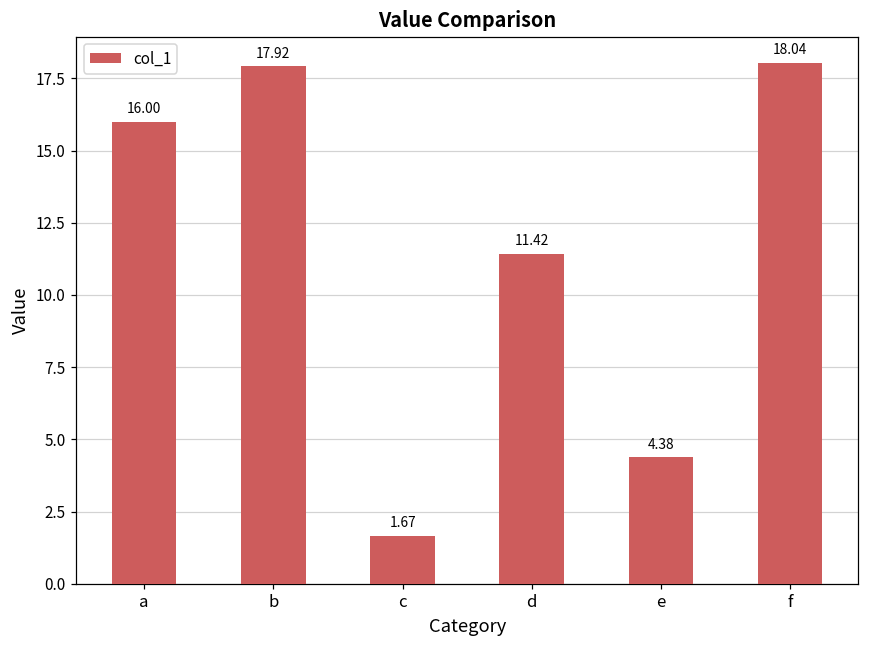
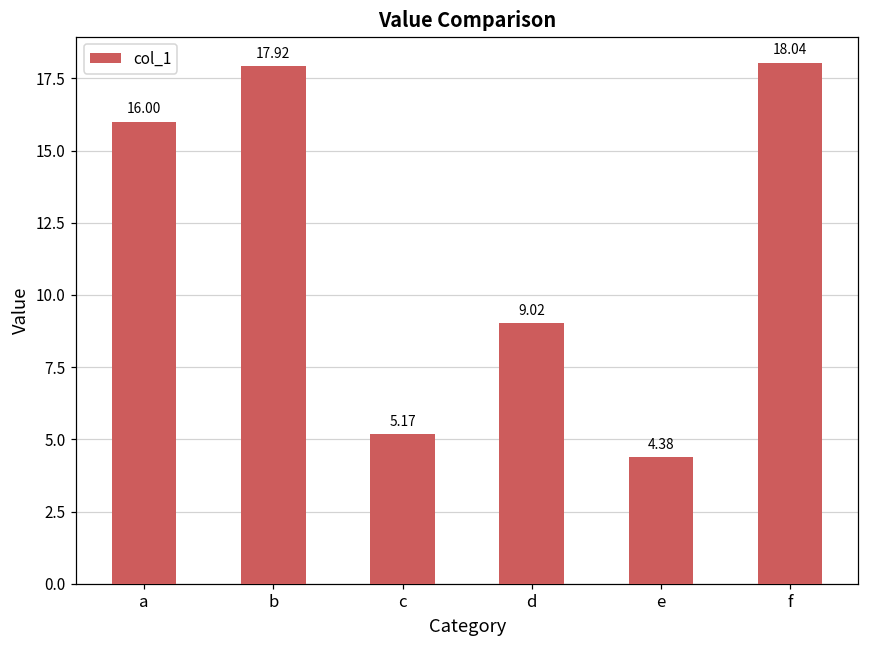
  {
    "a": 16.00,
    "b": 17.92,
-   "c": 1.67,
-   "d": 11.42,
+   "c": 5.17,
+   "d": 9.02,
    "e": 4.38,
    "f": 18.04
  }
